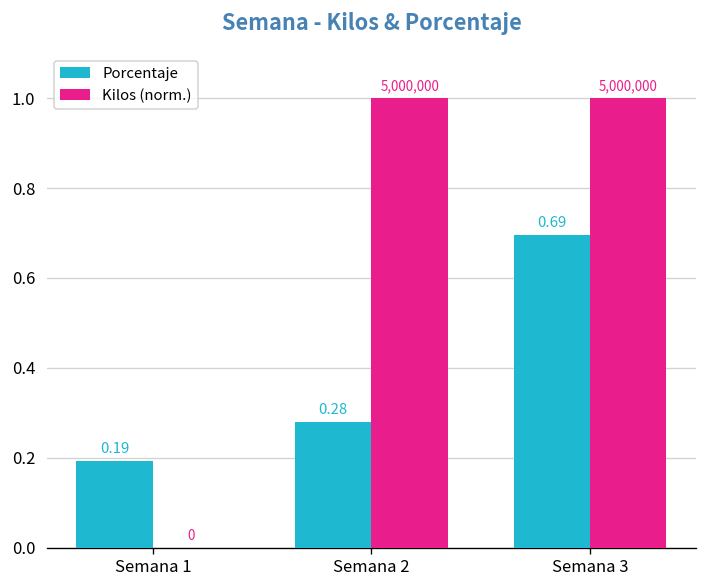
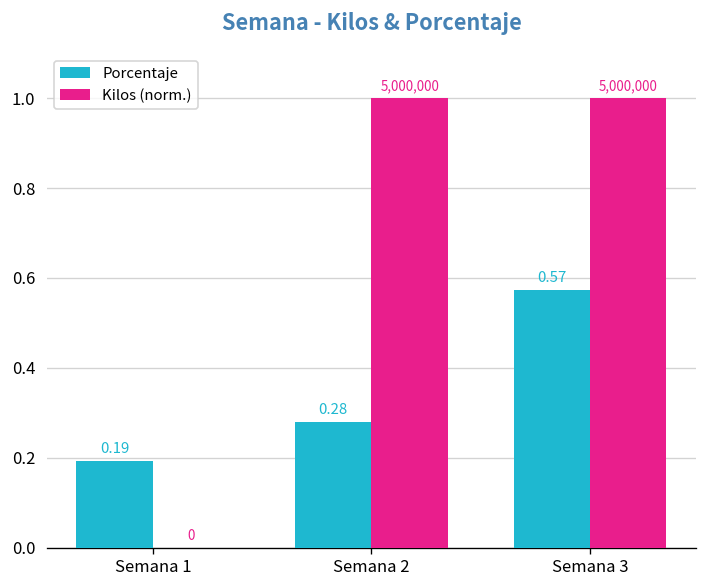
  {
    "Porcentaje": {
      "Semana 1": 0.19,
      "Semana 2": 0.28,
-     "Semana 3": 0.69
+     "Semana 3": 0.57
    },
    "Kilos (norm.)": {
      "Semana 1": 0
    }
  }
